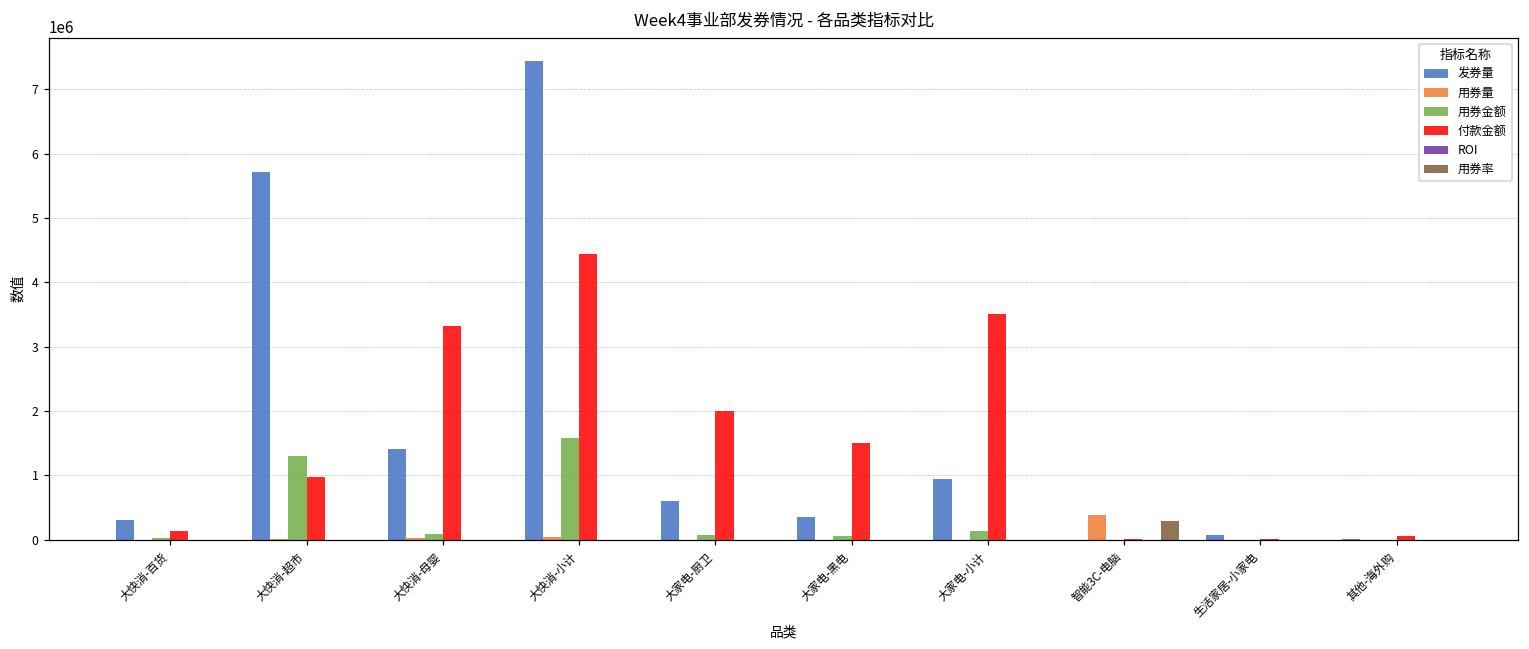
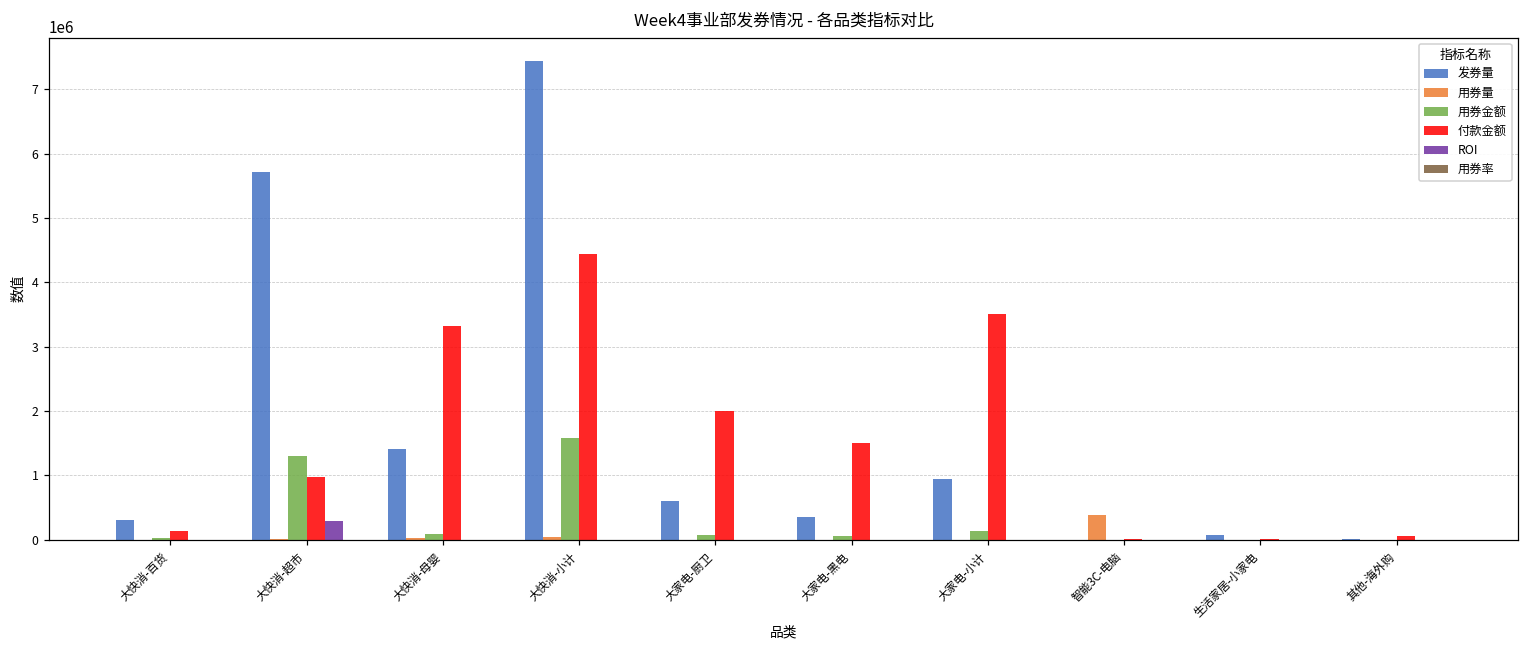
  {
    "发券量": {
      "大快消-百货": 300000,
      "大快消-超市": 5700000,
      "大快消-母婴": 1400000,
      "大快消-小计": 7400000,
      "大家电-厨卫": 600000,
      "大家电-黑电": 400000,
      "大家电-小计": 1000000,
      "生活家居-小家电": 100000
    },
    "用券量": {
      "大快消-小计": 0,
      "智能3C-电脑": 400000
    },
    "用券金额": {
      "大快消-超市": 1300000,
      "大快消-母婴": 100000,
      "大快消-小计": 1600000,
      "大家电-厨卫": 100000,
      "大家电-黑电": 100000,
      "大家电-小计": 100000
    },
    "付款金额": {
      "大快消-百货": 100000,
      "大快消-超市": 1000000,
      "大快消-母婴": 3300000,
      "大快消-小计": 4400000,
      "大家电-厨卫": 2000000,
      "大家电-黑电": 1500000,
      "大家电-小计": 3500000,
      "其他-海外购": 100000
    },
    "ROI": {
-     "大快消-超市": 0
+     "大快消-超市": 300000
    },
    "用券率": {
-     "智能3C-电脑": 300000
+     "智能3C-电脑": 0
    }
  }
